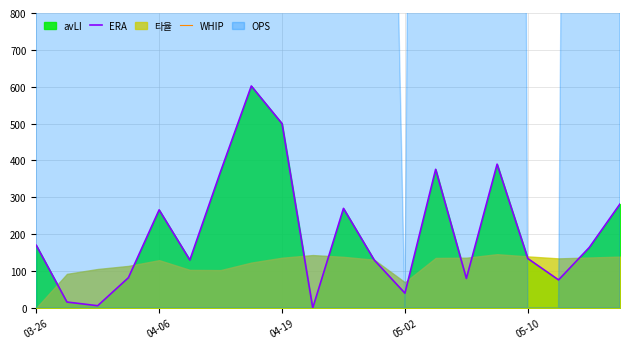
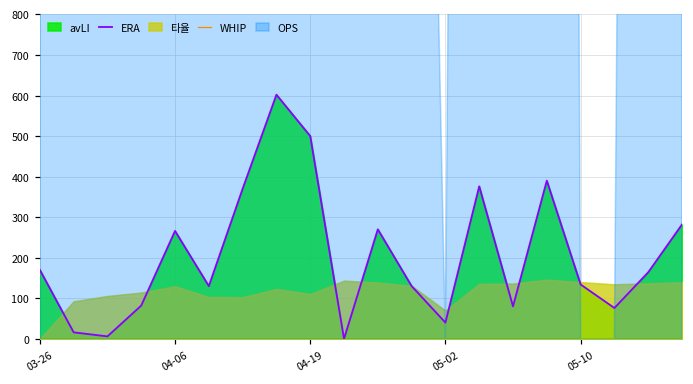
  {
    "avLI": {
      "03-26": 170,
      "04-06": 270,
      "04-19": 500,
      "05-02": 40
    },
    "타율": {
      "03-26": 0,
      "04-06": 130,
-     "04-19": 140,
+     "04-19": 110,
      "05-02": 70
    },
    "OPS": {
      "05-02": 0,
      "05-10": 0
    }
  }
